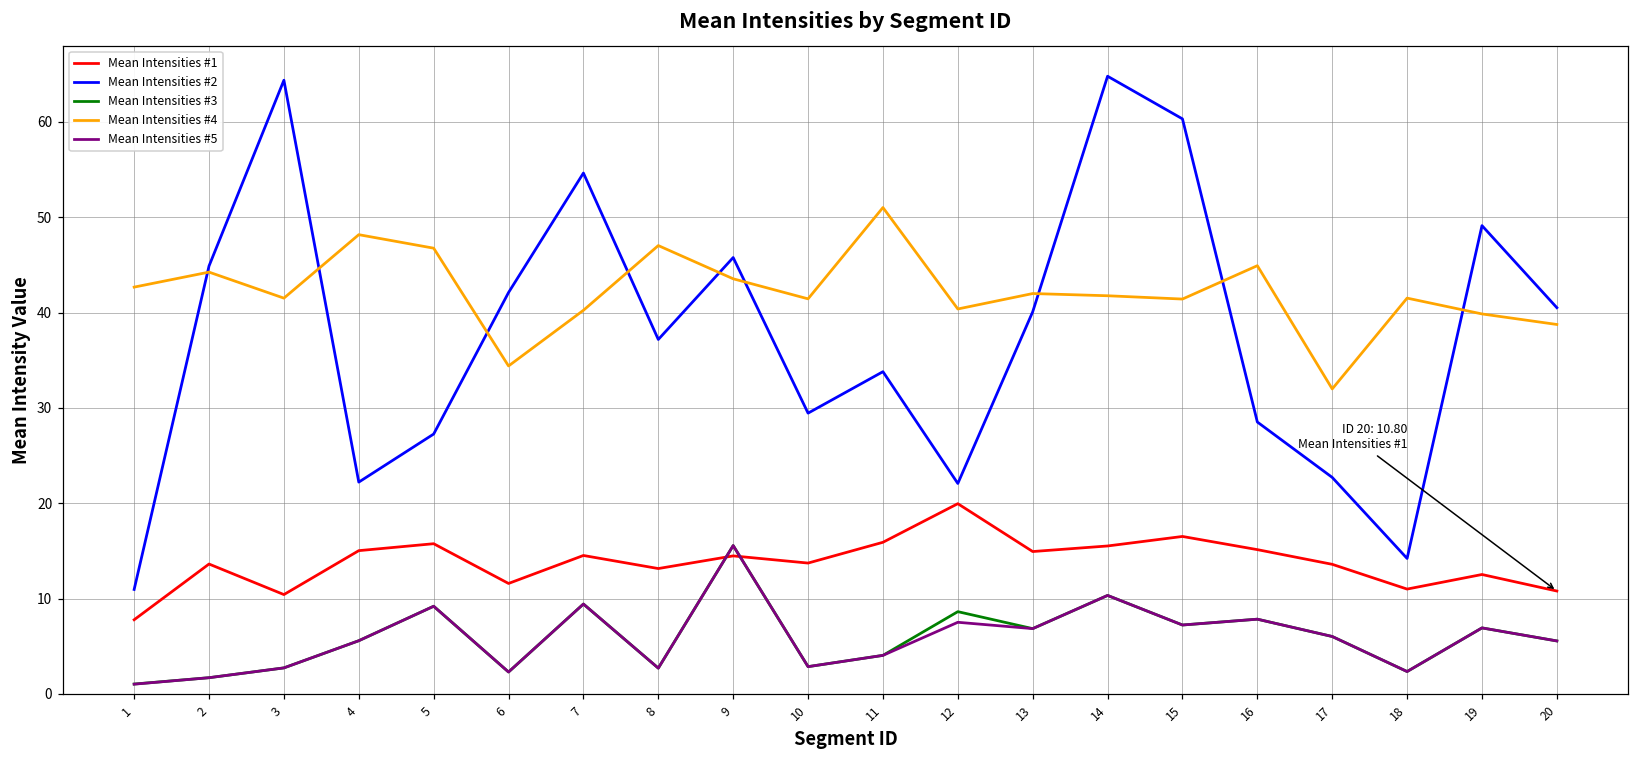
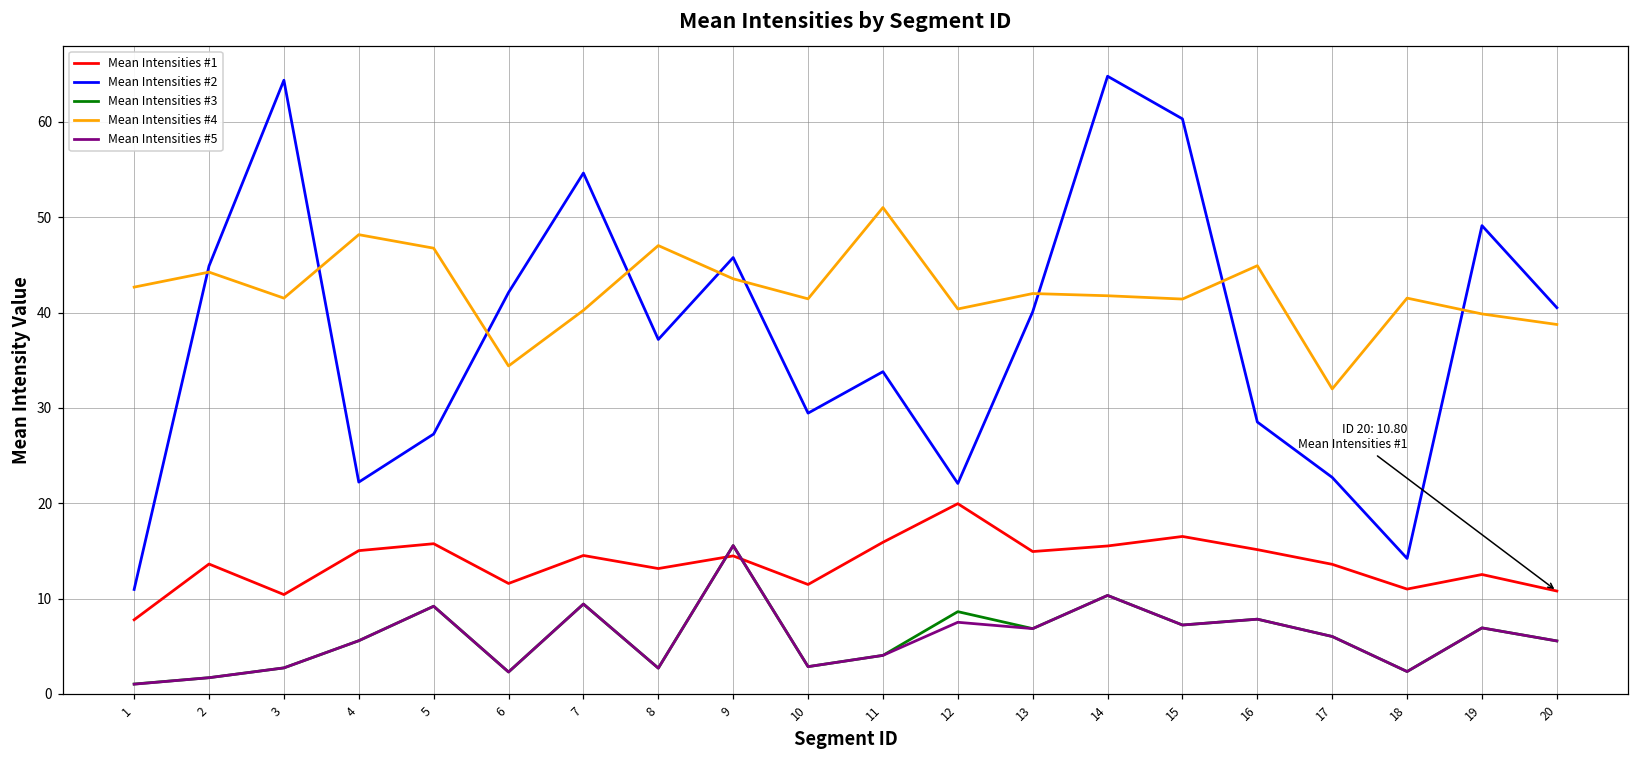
  {
    "Mean Intensities #1": {
      "1": 8,
      "2": 14,
      "3": 10,
      "4": 15,
      "5": 16,
      "6": 12,
      "7": 15,
      "8": 13,
      "9": 14,
-     "10": 14,
+     "10": 11,
      "11": 16,
      "12": 20,
      "13": 15,
      "14": 16,
      "15": 17,
      "16": 15,
      "18": 11,
      "20": 11
    },
    "Mean Intensities #2": {
      "1": 11,
      "2": 45,
      "3": 64,
      "4": 22,
      "5": 27,
      "6": 42,
      "7": 55,
      "8": 37,
      "9": 46,
      "10": 29,
      "11": 34,
      "12": 22,
      "13": 40,
      "14": 65,
      "15": 60,
      "16": 29,
      "19": 49,
      "20": 41
    },
    "Mean Intensities #3": {
      "12": 9
    },
    "Mean Intensities #4": {
      "1": 43,
      "2": 44,
      "3": 42,
      "4": 48,
      "5": 47,
      "6": 34,
      "7": 40,
      "8": 47,
      "9": 44,
      "10": 41,
      "11": 51,
      "12": 40,
      "13": 42,
      "14": 42,
      "15": 41,
      "16": 45,
      "17": 32,
      "18": 42,
      "19": 40,
      "20": 39
    },
    "Mean Intensities #5": {
      "12": 8
    }
  }
